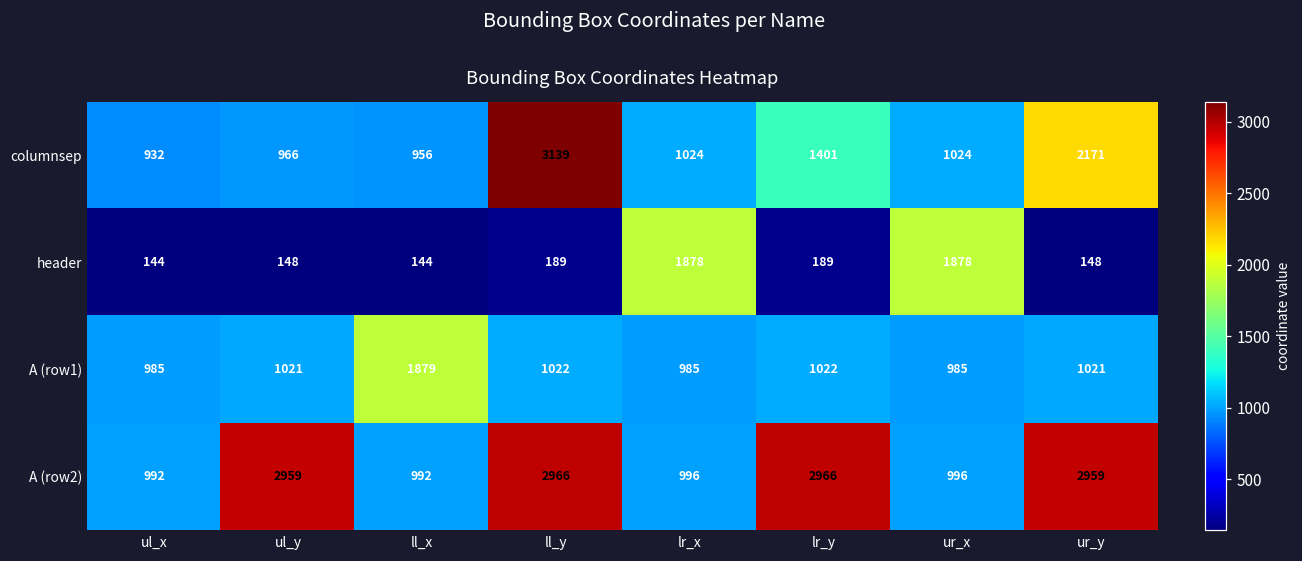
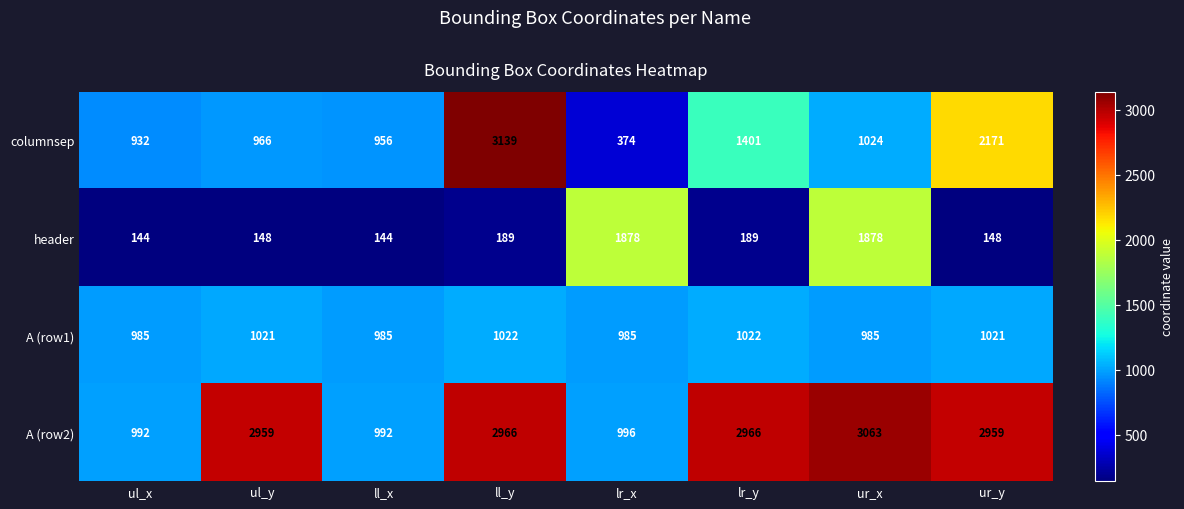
  {
    "columnsep": {
      "ul_x": 932,
      "ul_y": 966,
      "ll_x": 956,
      "ll_y": 3139,
-     "lr_x": 1024,
+     "lr_x": 374,
      "lr_y": 1401,
      "ur_x": 1024,
      "ur_y": 2171
    },
    "header": {
      "ul_x": 144,
      "ul_y": 148,
      "ll_x": 144,
      "ll_y": 189,
      "lr_x": 1878,
      "lr_y": 189,
      "ur_x": 1878,
      "ur_y": 148
    },
    "A (row1)": {
      "ul_x": 985,
      "ul_y": 1021,
-     "ll_x": 1879,
+     "ll_x": 985,
      "ll_y": 1022,
      "lr_x": 985,
      "lr_y": 1022,
      "ur_x": 985,
      "ur_y": 1021
    },
    "A (row2)": {
      "ul_x": 992,
      "ul_y": 2959,
      "ll_x": 992,
      "ll_y": 2966,
      "lr_x": 996,
      "lr_y": 2966,
-     "ur_x": 996,
+     "ur_x": 3063,
      "ur_y": 2959
    }
  }
